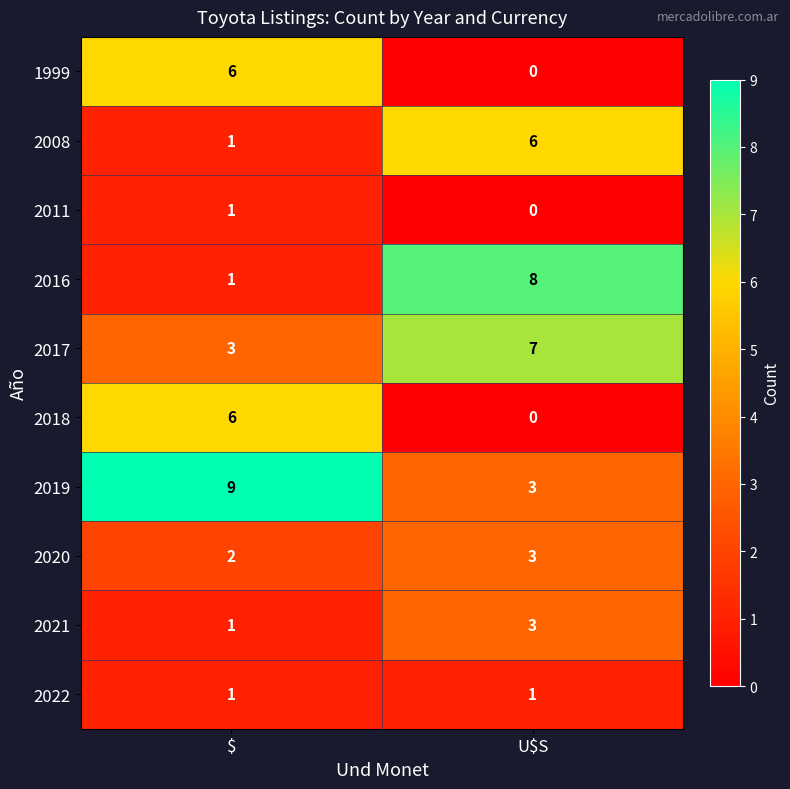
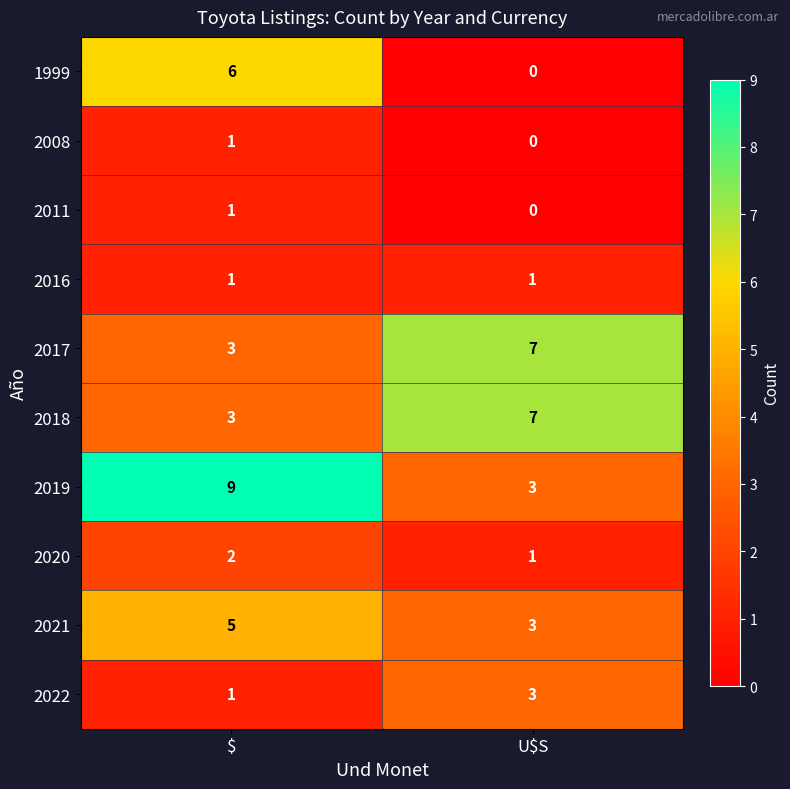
  {
    "1999": {
      "$": 6,
      "U$S": 0
    },
    "2008": {
      "$": 1,
-     "U$S": 6
+     "U$S": 0
    },
    "2011": {
      "$": 1,
      "U$S": 0
    },
    "2016": {
      "$": 1,
-     "U$S": 8
+     "U$S": 1
    },
    "2017": {
      "$": 3,
      "U$S": 7
    },
    "2018": {
-     "$": 6,
-     "U$S": 0
+     "$": 3,
+     "U$S": 7
    },
    "2019": {
      "$": 9,
      "U$S": 3
    },
    "2020": {
      "$": 2,
-     "U$S": 3
+     "U$S": 1
    },
    "2021": {
-     "$": 1,
+     "$": 5,
      "U$S": 3
    },
    "2022": {
      "$": 1,
-     "U$S": 1
+     "U$S": 3
    }
  }
